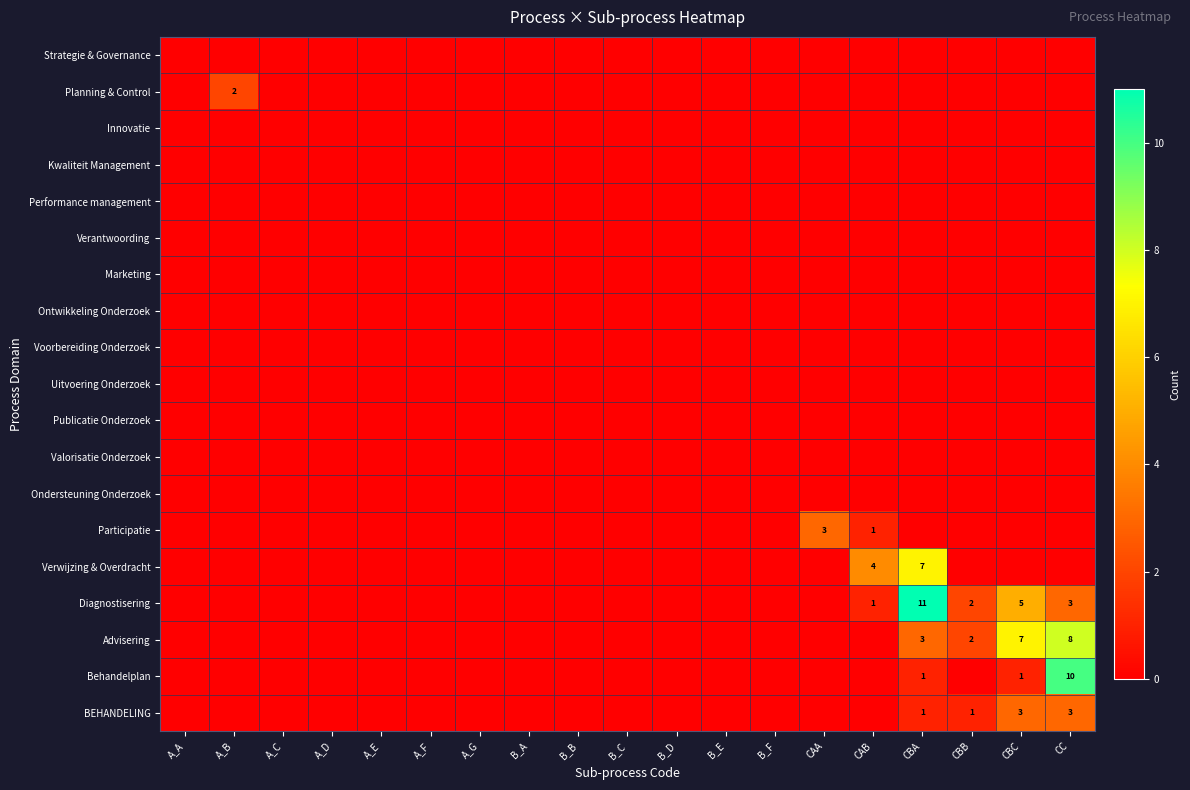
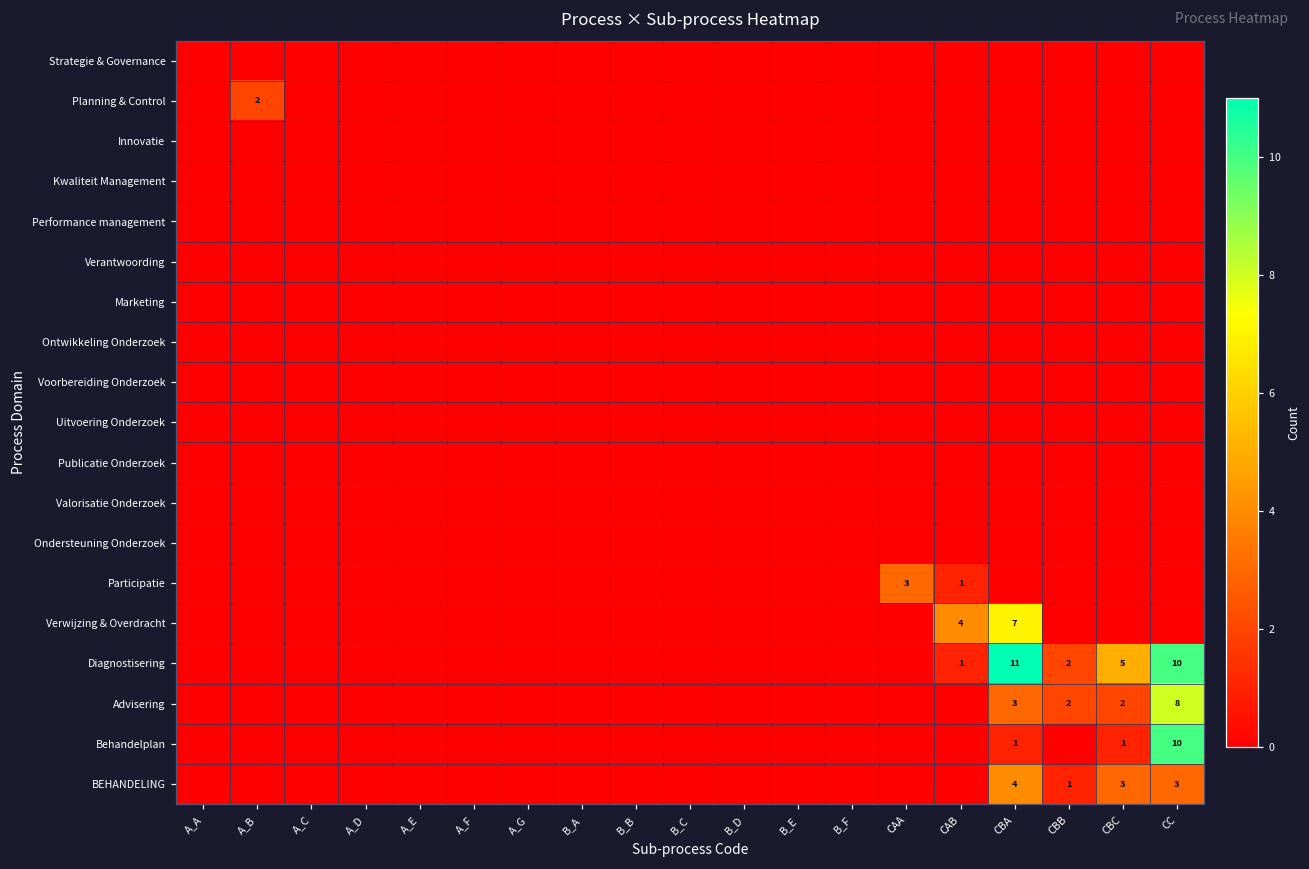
  {
    "Planning & Control": {
      "A_B": 2
    },
    "Participatie": {
      "CAA": 3,
      "CAB": 1
    },
    "Verwijzing & Overdracht": {
      "CAB": 4,
      "CBA": 7
    },
    "Diagnostisering": {
      "CAB": 1,
      "CBA": 11,
      "CBB": 2,
      "CBC": 5,
-     "CC": 3
+     "CC": 10
    },
    "Advisering": {
      "CBA": 3,
      "CBB": 2,
-     "CBC": 7,
+     "CBC": 2,
      "CC": 8
    },
    "Behandelplan": {
      "CBA": 1,
      "CBC": 1,
      "CC": 10
    },
    "BEHANDELING": {
-     "CBA": 1,
+     "CBA": 4,
      "CBB": 1,
      "CBC": 3,
      "CC": 3
    }
  }
